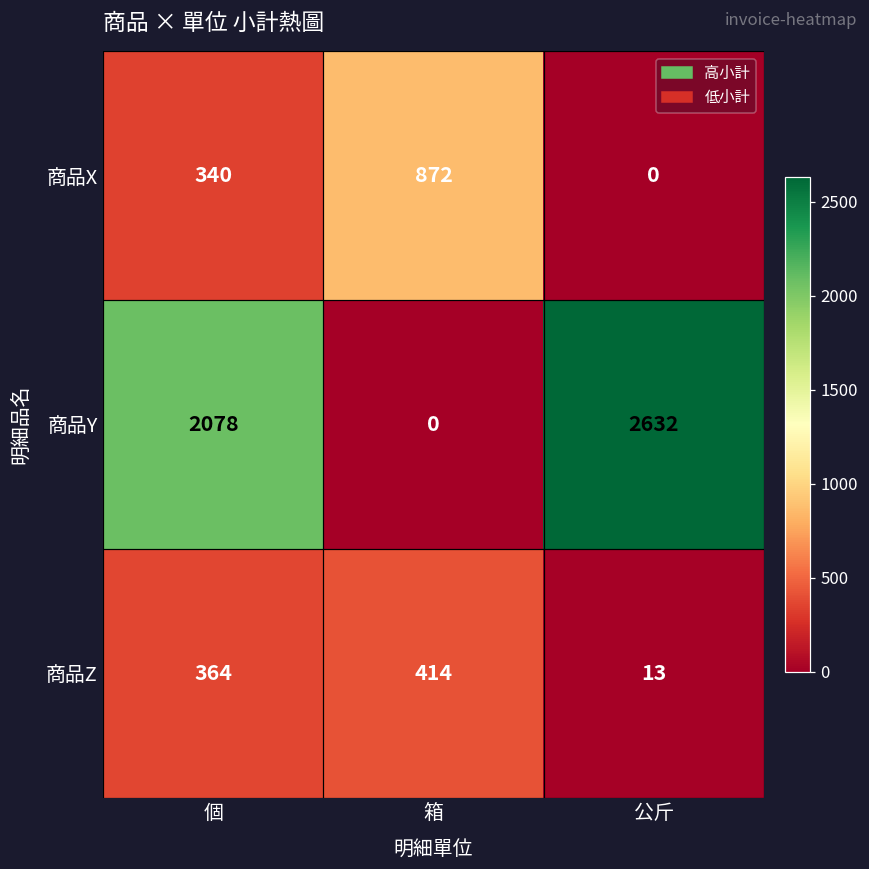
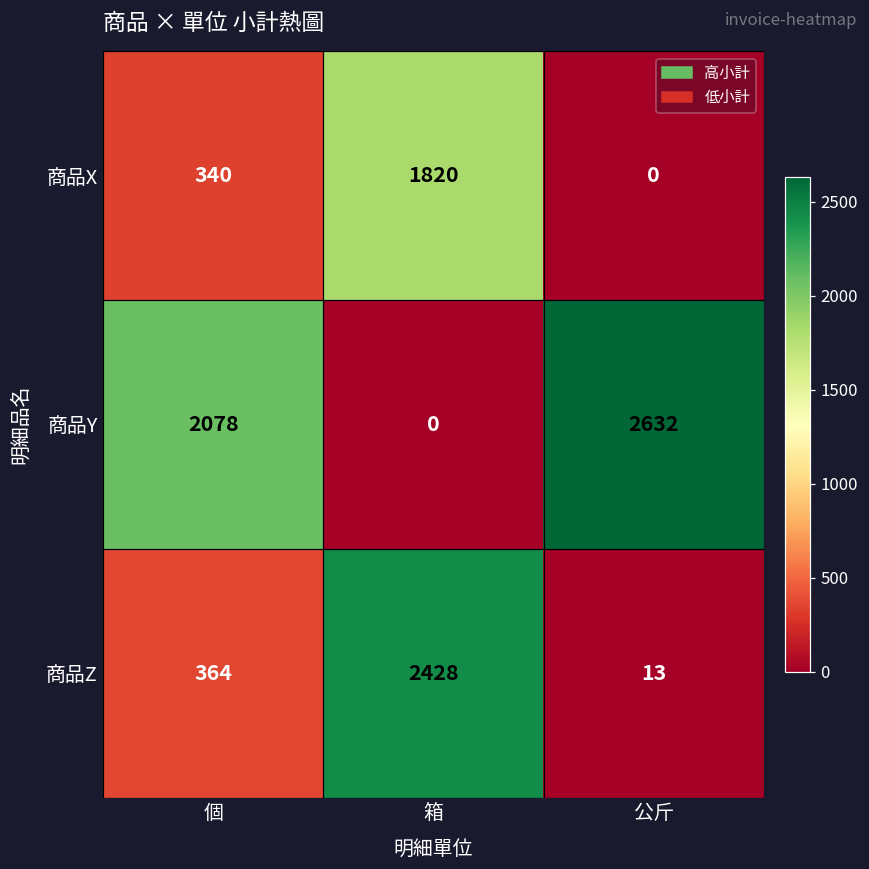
  {
    "商品X": {
      "個": 340,
-     "箱": 872,
+     "箱": 1820,
      "公斤": 0
    },
    "商品Y": {
      "個": 2078,
      "箱": 0,
      "公斤": 2632
    },
    "商品Z": {
      "個": 364,
-     "箱": 414,
+     "箱": 2428,
      "公斤": 13
    }
  }
